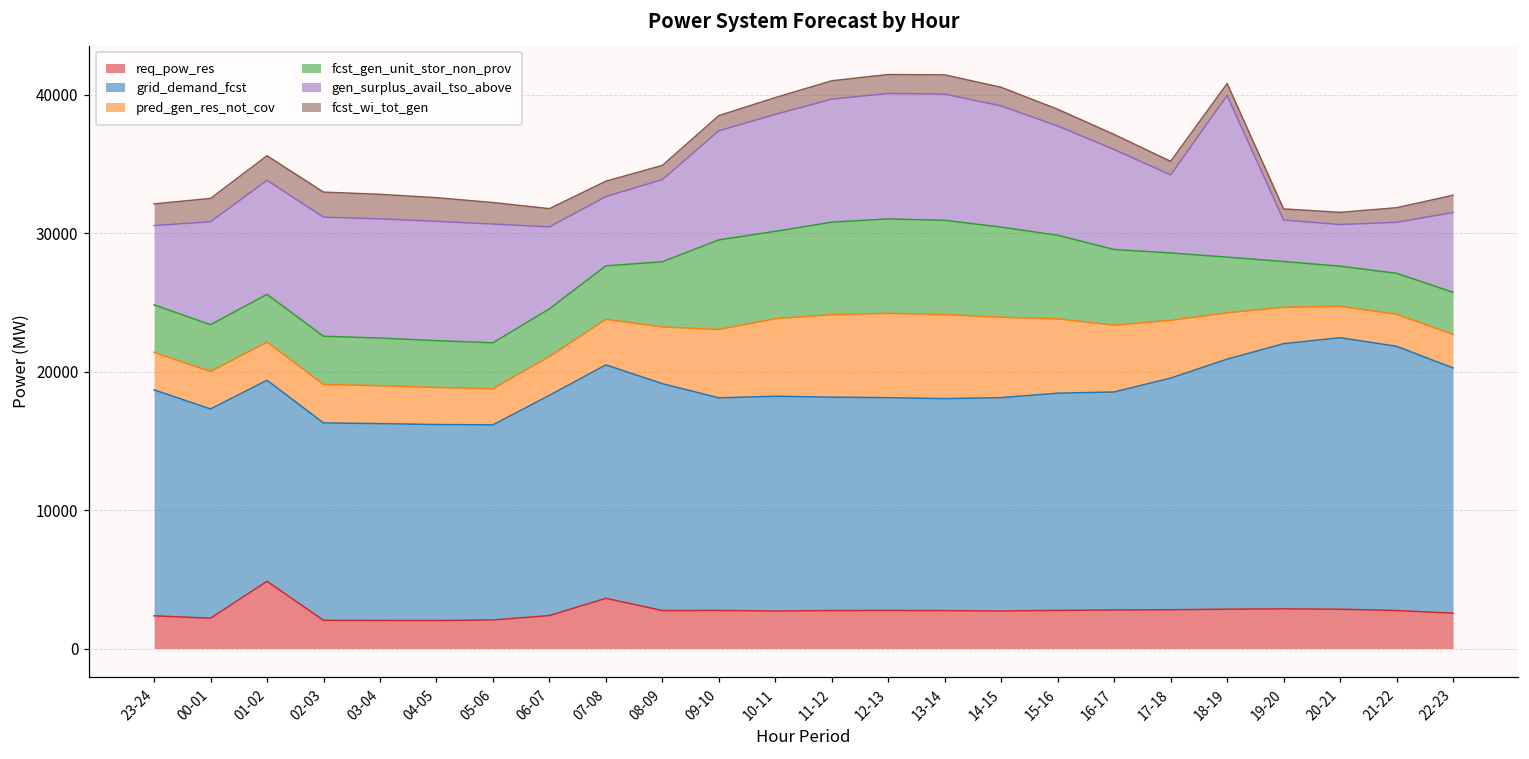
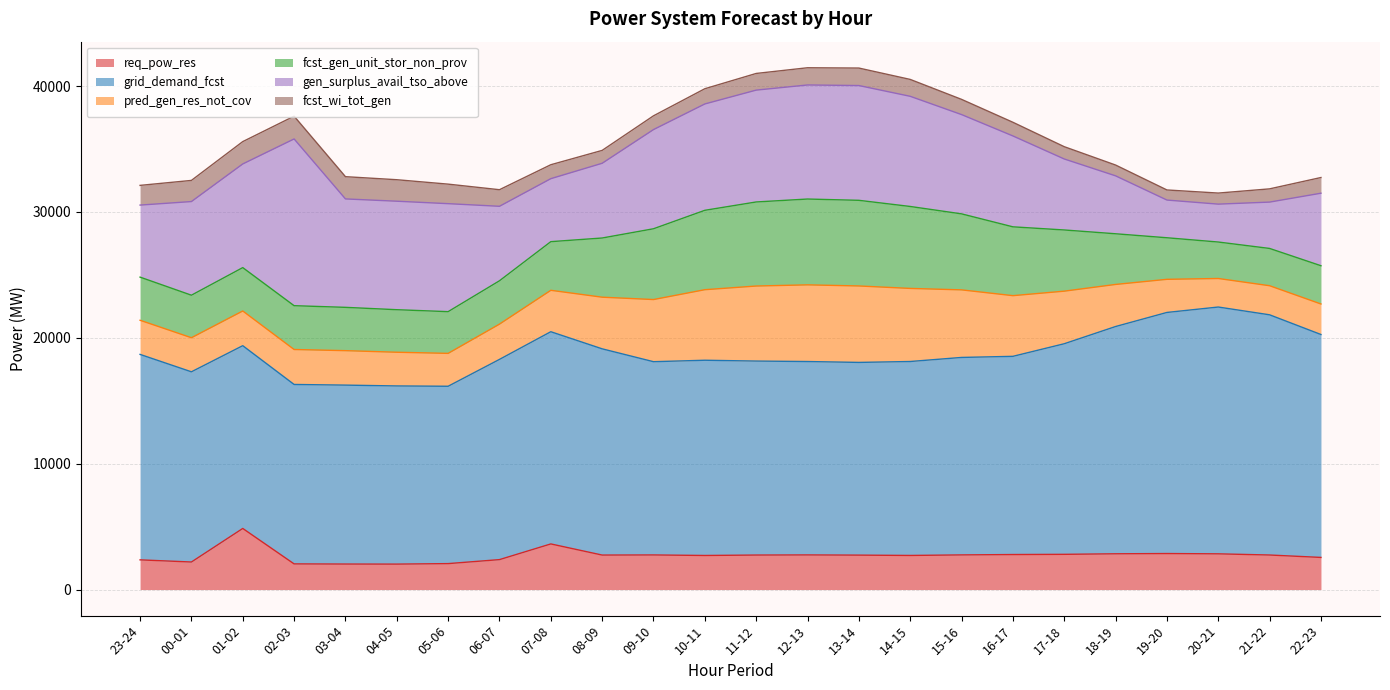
  {
    "req_pow_res": {
      "23-24": 2400,
      "00-01": 2200,
      "01-02": 4900,
      "02-03": 2000,
      "03-04": 2000,
      "04-05": 2000,
      "05-06": 2100,
      "06-07": 2400,
      "07-08": 3600,
      "08-09": 2700,
      "09-10": 2700,
      "10-11": 2700,
      "11-12": 2700,
      "12-13": 2800,
      "13-14": 2700,
      "14-15": 2700,
      "15-16": 2800,
      "16-17": 2800,
      "17-18": 2800,
      "18-19": 2800,
      "19-20": 2900,
      "20-21": 2800,
      "21-22": 2700,
      "22-23": 2600
    },
    "grid_demand_fcst": {
      "23-24": 16300,
      "00-01": 15100,
      "01-02": 14500,
      "02-03": 14300,
      "03-04": 14200,
      "04-05": 14200,
      "05-06": 14100,
      "06-07": 15900,
      "07-08": 16900,
      "08-09": 16400,
      "09-10": 15400,
      "10-11": 15500,
      "11-12": 15400,
      "12-13": 15400,
      "13-14": 15300,
      "14-15": 15400,
      "15-16": 15700,
      "16-17": 15700,
      "17-18": 16700,
      "18-19": 18100,
      "19-20": 19200,
      "20-21": 19600,
      "21-22": 19100,
      "22-23": 17700
    },
    "pred_gen_res_not_cov": {
      "23-24": 2700,
      "00-01": 2700,
      "01-02": 2800,
      "02-03": 2800,
      "03-04": 2700,
      "04-05": 2700,
      "05-06": 2600,
      "06-07": 2800,
      "07-08": 3300,
      "08-09": 4100,
      "09-10": 4900,
      "10-11": 5600,
      "11-12": 6000,
      "12-13": 6100,
      "13-14": 6100,
      "14-15": 5800,
      "15-16": 5400,
      "16-17": 4800,
      "17-18": 4200,
      "18-19": 3300,
      "19-20": 2600,
      "20-21": 2300,
      "21-22": 2300,
      "22-23": 2400
    },
    "fcst_gen_unit_stor_non_prov": {
      "23-24": 3400,
      "00-01": 3400,
      "01-02": 3400,
      "02-03": 3500,
      "03-04": 3400,
      "04-05": 3400,
      "05-06": 3300,
      "06-07": 3400,
      "07-08": 3900,
      "08-09": 4700,
-     "09-10": 6500,
+     "09-10": 5600,
      "10-11": 6300,
      "11-12": 6700,
      "12-13": 6800,
      "13-14": 6800,
      "14-15": 6500,
      "15-16": 6000,
      "16-17": 5500,
      "17-18": 4900,
      "18-19": 4000,
      "19-20": 3300,
      "20-21": 2900,
      "21-22": 3000,
      "22-23": 3000
    },
    "gen_surplus_avail_tso_above": {
      "23-24": 5700,
      "00-01": 7400,
      "01-02": 8200,
-     "02-03": 8600,
+     "02-03": 13200,
      "03-04": 8600,
      "04-05": 8600,
      "05-06": 8600,
      "06-07": 5900,
      "07-08": 5000,
      "08-09": 5900,
      "09-10": 7900,
      "10-11": 8500,
      "11-12": 8900,
      "12-13": 9100,
      "13-14": 9100,
      "14-15": 8800,
      "15-16": 7900,
      "16-17": 7200,
      "17-18": 5600,
-     "18-19": 11700,
+     "18-19": 4600,
      "19-20": 3000,
      "20-21": 3000,
      "21-22": 3700,
      "22-23": 5800
    },
    "fcst_wi_tot_gen": {
      "23-24": 1600,
      "00-01": 1700,
      "01-02": 1800,
      "03-04": 1800,
      "04-05": 1700,
      "05-06": 1600,
      "06-07": 1300,
      "07-08": 1100,
      "08-09": 1000,
      "09-10": 1100,
      "10-11": 1200,
      "11-12": 1300,
      "12-13": 1400,
      "13-14": 1400,
      "14-15": 1300,
      "15-16": 1200,
      "16-17": 1100,
      "17-18": 1000,
      "18-19": 900,
      "19-20": 800,
      "20-21": 900,
      "21-22": 1100,
      "22-23": 1200
    }
  }
